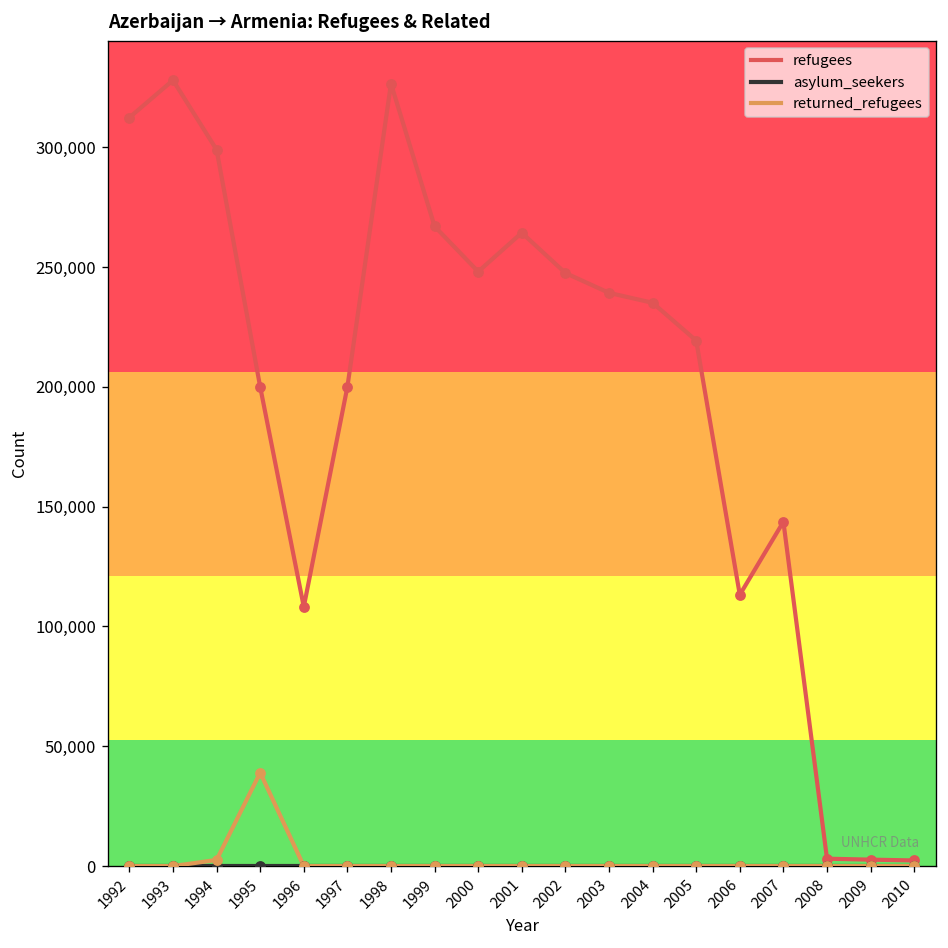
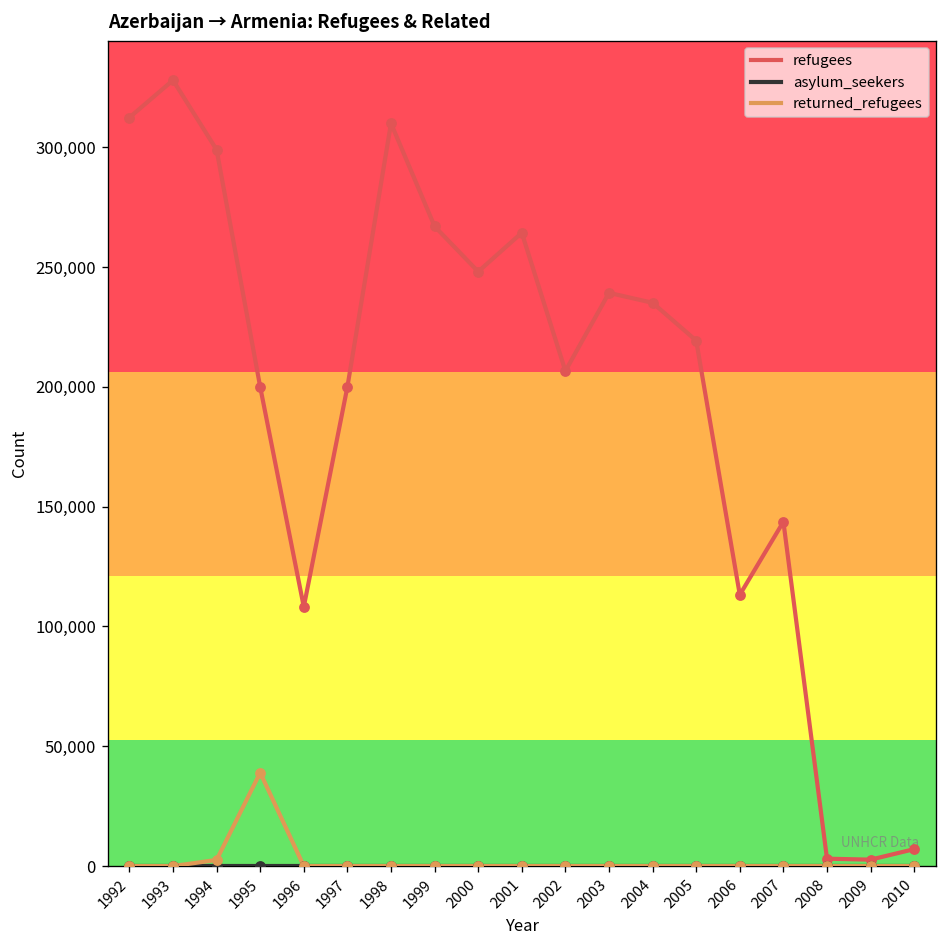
  {
    "refugees": {
      "1992": "312,000",
      "1993": "328,000",
      "1994": "299,000",
      "1995": "200,000",
      "1996": "108,000",
      "1997": "200,000",
-     "1998": "327,000",
+     "1998": "310,000",
      "1999": "267,000",
      "2000": "248,000",
      "2001": "264,000",
-     "2002": "248,000",
+     "2002": "207,000",
      "2003": "239,000",
      "2004": "235,000",
      "2005": "219,000",
      "2006": "113,000",
      "2007": "144,000",
      "2008": "3,000",
      "2009": "3,000",
-     "2010": "2,000"
+     "2010": "7,000"
    },
    "asylum_seekers": {
      "1994": "0",
      "1995": "0"
    },
    "returned_refugees": {
      "1994": "3,000",
      "1995": "39,000"
    }
  }
